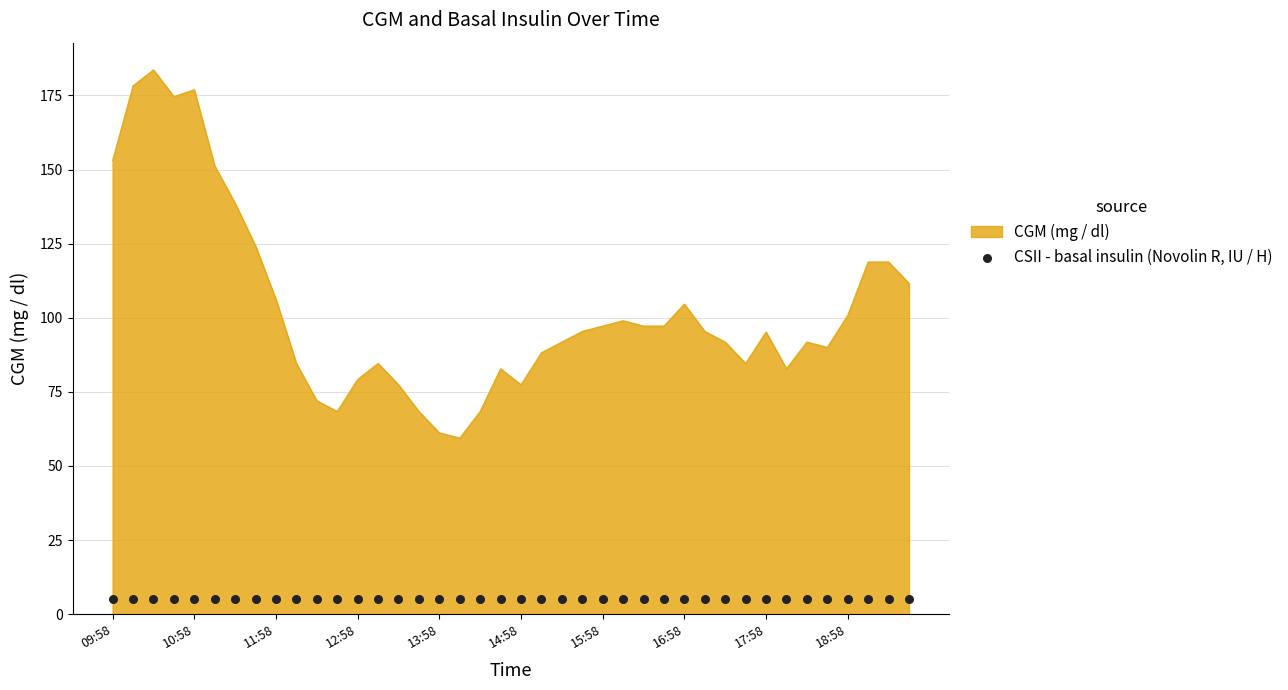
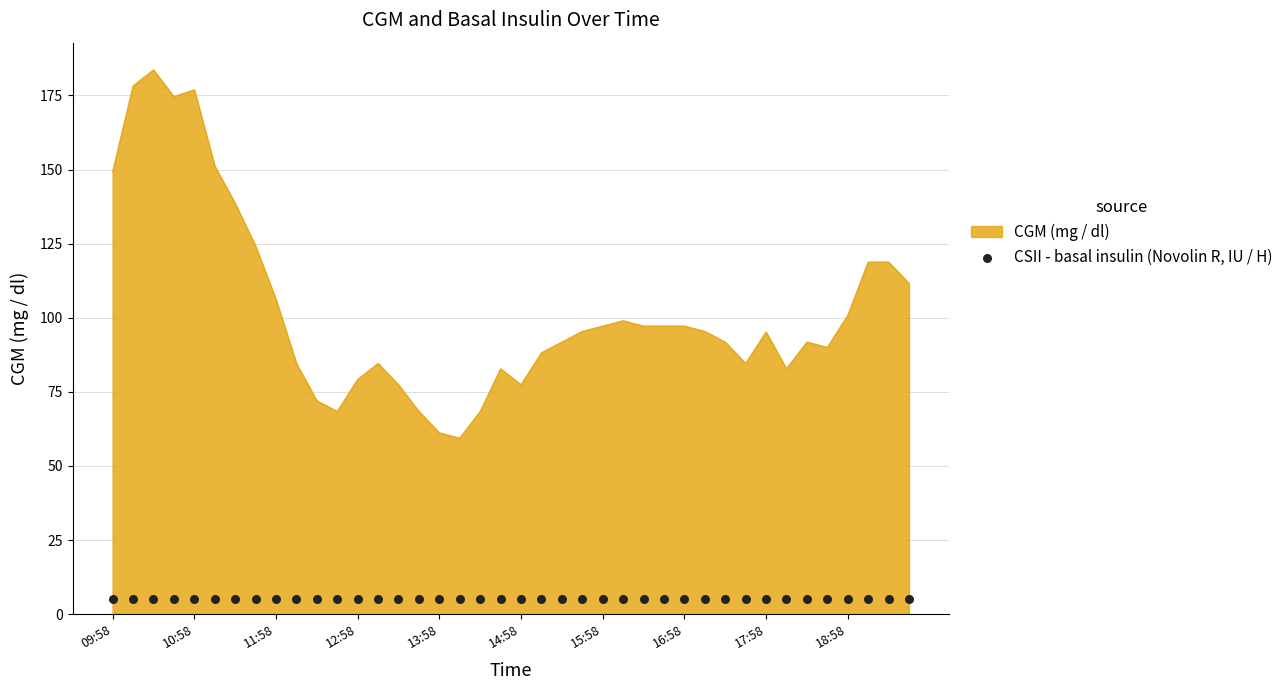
  {
    "CGM (mg / dl)": {
-     "09:58": 153,
+     "09:58": 149,
      "10:58": 177,
      "11:58": 106,
      "12:58": 79,
      "13:58": 61,
      "14:58": 77,
      "15:58": 97,
-     "16:58": 105,
+     "16:58": 97,
      "17:58": 95,
      "18:58": 101
    }
  }
